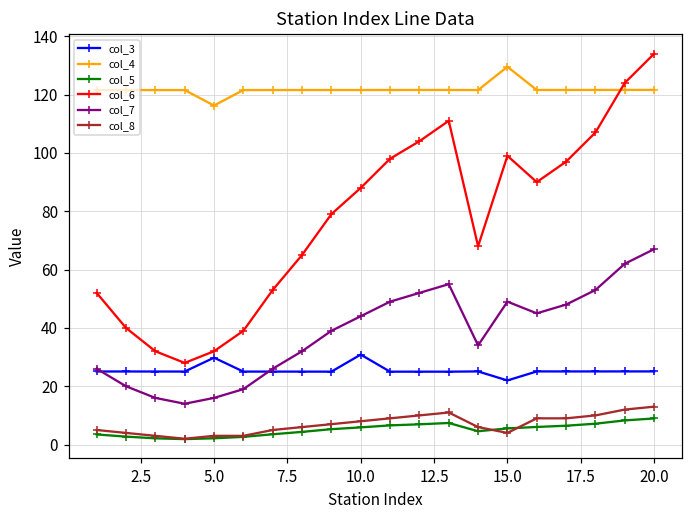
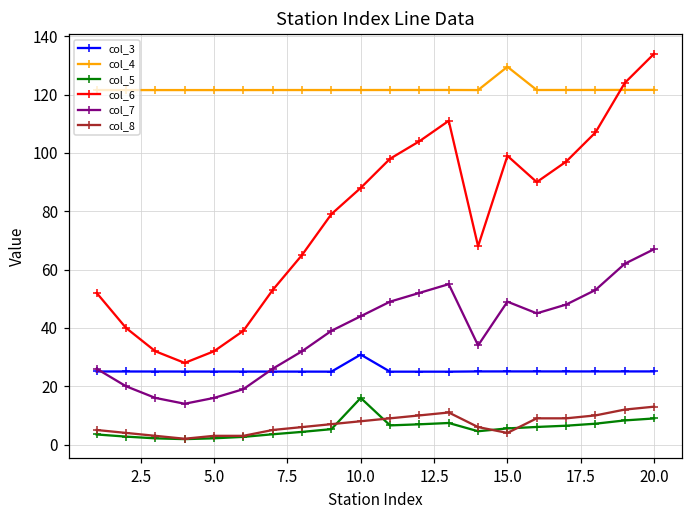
  {
    "col_3": {
-     "5.0": 30,
+     "5.0": 25,
      "10.0": 31,
-     "15.0": 22,
+     "15.0": 25,
      "20.0": 25
    },
    "col_4": {
-     "5.0": 116,
+     "5.0": 122,
      "10.0": 122,
      "15.0": 130,
      "20.0": 122
    },
    "col_5": {
-     "10.0": 6,
+     "10.0": 16,
      "15.0": 6,
      "20.0": 9
    },
    "col_6": {
      "5.0": 32,
      "10.0": 88,
      "15.0": 99,
      "20.0": 134
    },
    "col_7": {
      "5.0": 16,
      "10.0": 44,
      "15.0": 49,
      "20.0": 67
    },
    "col_8": {
      "10.0": 8,
      "15.0": 4,
      "20.0": 13
    }
  }
